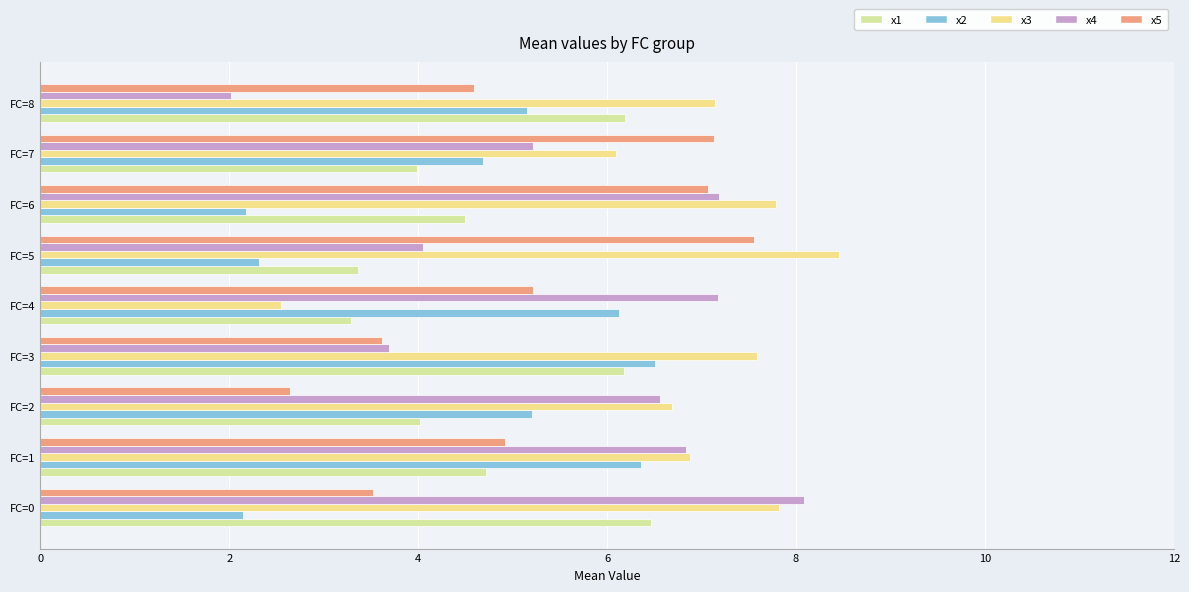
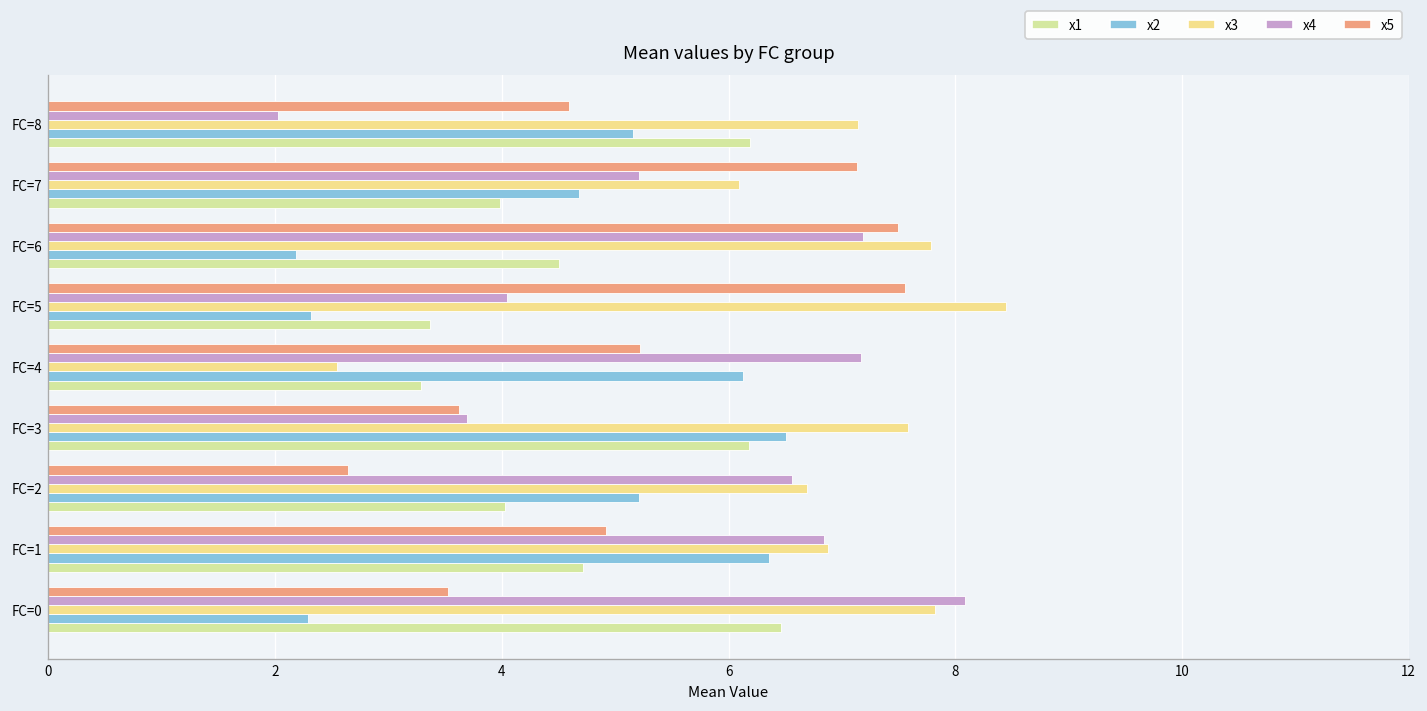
  {
    "x2": {
      "FC=8": 5.2,
      "FC=7": 4.7,
      "FC=6": 2.2,
      "FC=5": 2.3,
      "FC=4": 6.1,
      "FC=3": 6.5,
      "FC=2": 5.2,
      "FC=1": 6.4,
-     "FC=0": 2.1
+     "FC=0": 2.3
    },
    "x4": {
      "FC=8": 2.0,
      "FC=7": 5.2,
      "FC=6": 7.2,
      "FC=5": 4.0,
      "FC=4": 7.2,
      "FC=3": 3.7,
      "FC=2": 6.6,
      "FC=1": 6.8,
      "FC=0": 8.1
    },
    "x5": {
      "FC=8": 4.6,
      "FC=7": 7.1,
-     "FC=6": 7.1,
+     "FC=6": 7.5,
      "FC=5": 7.6,
      "FC=4": 5.2,
      "FC=3": 3.6,
      "FC=2": 2.6,
      "FC=1": 4.9,
      "FC=0": 3.5
    }
  }
